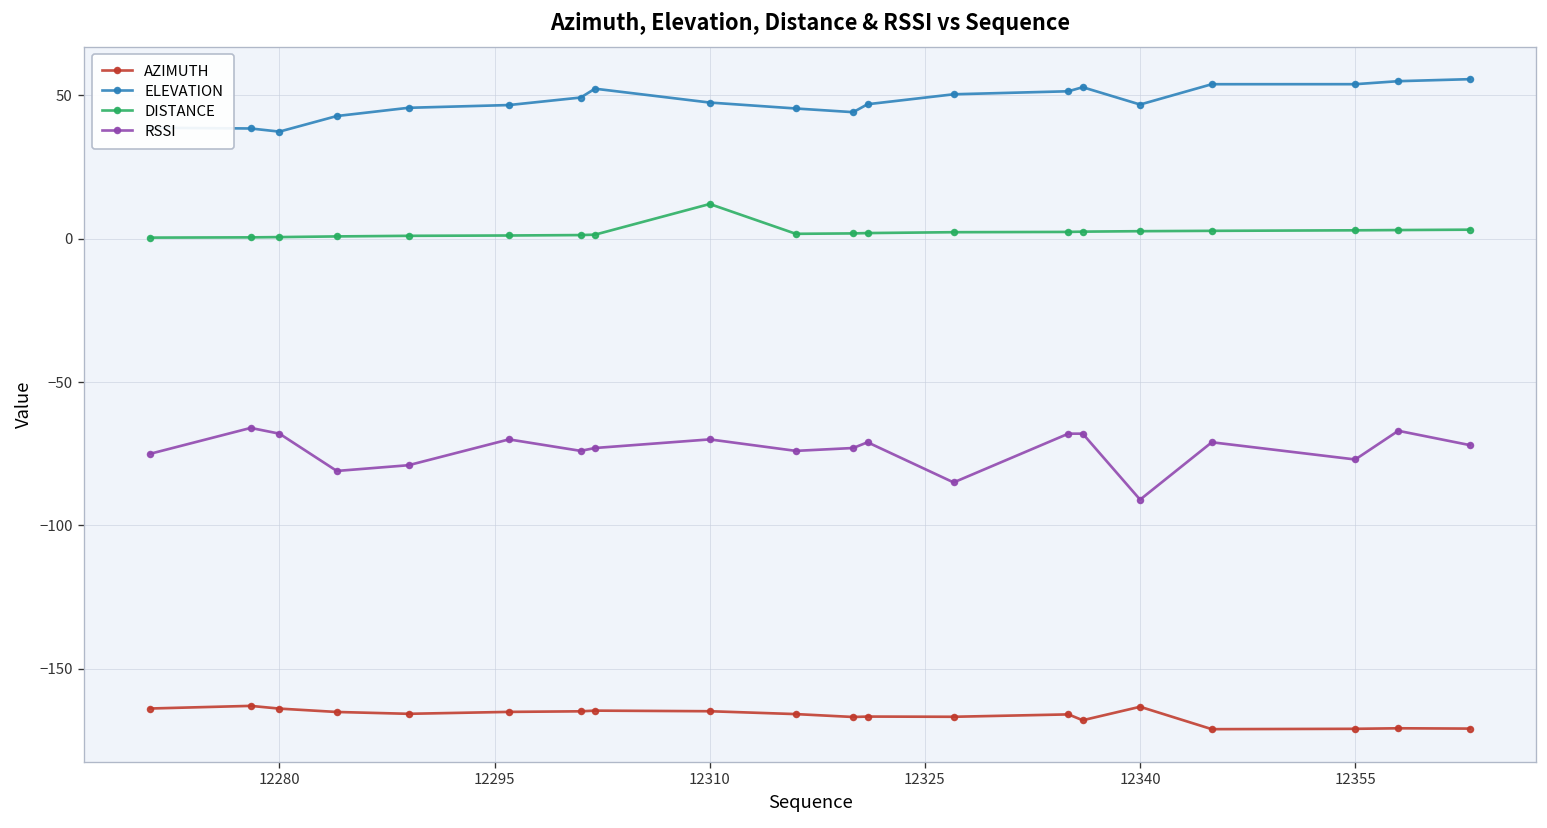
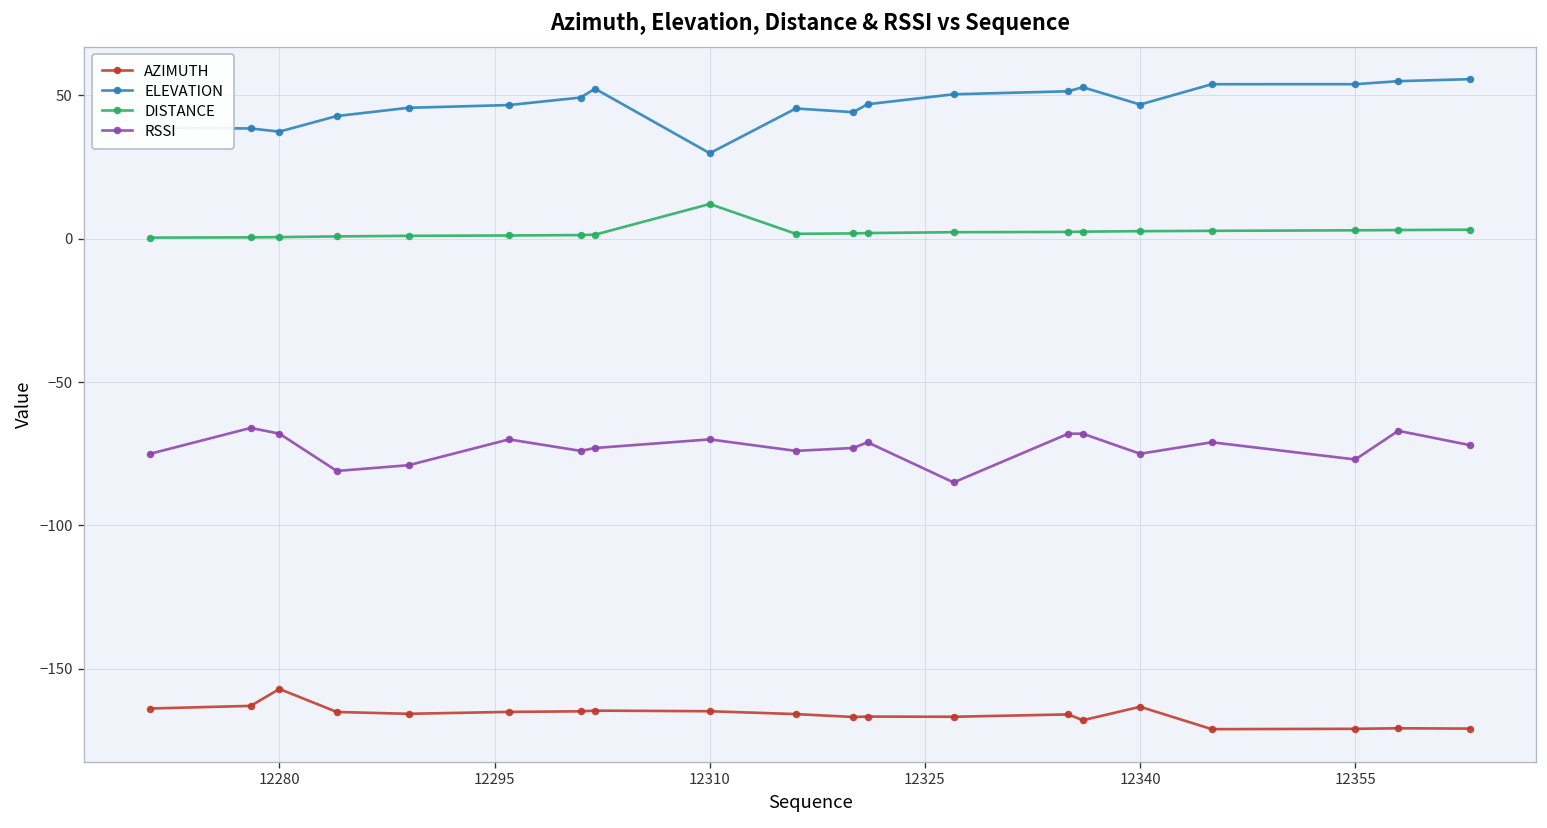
  {
    "AZIMUTH": {
-     "12280": -164,
+     "12280": -157,
      "12310": -165,
      "12340": -163,
      "12355": -171
    },
    "ELEVATION": {
      "12280": 37,
-     "12310": 47,
+     "12310": 30,
      "12340": 47,
      "12355": 54
    },
    "DISTANCE": {
      "12280": 1,
      "12310": 12,
      "12340": 3,
      "12355": 3
    },
    "RSSI": {
      "12280": -68,
      "12310": -70,
-     "12340": -91,
+     "12340": -75,
      "12355": -77
    }
  }
